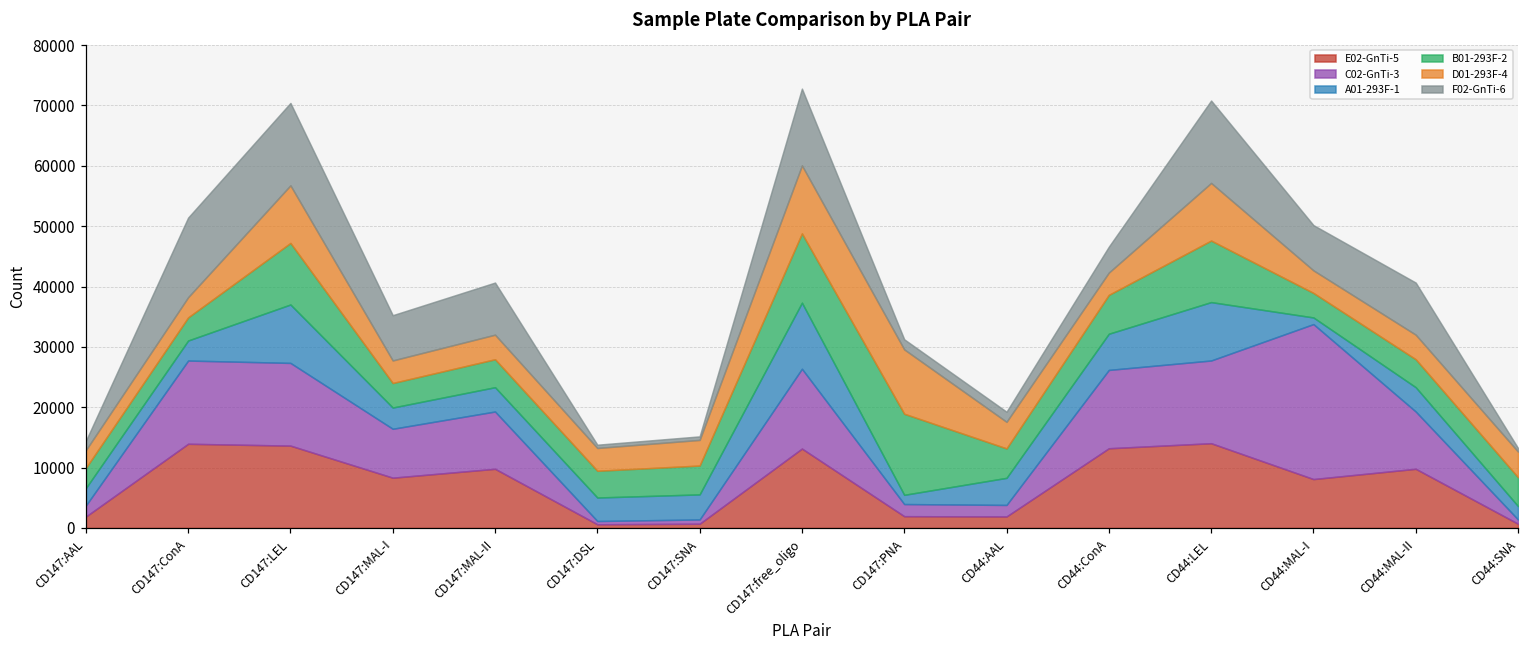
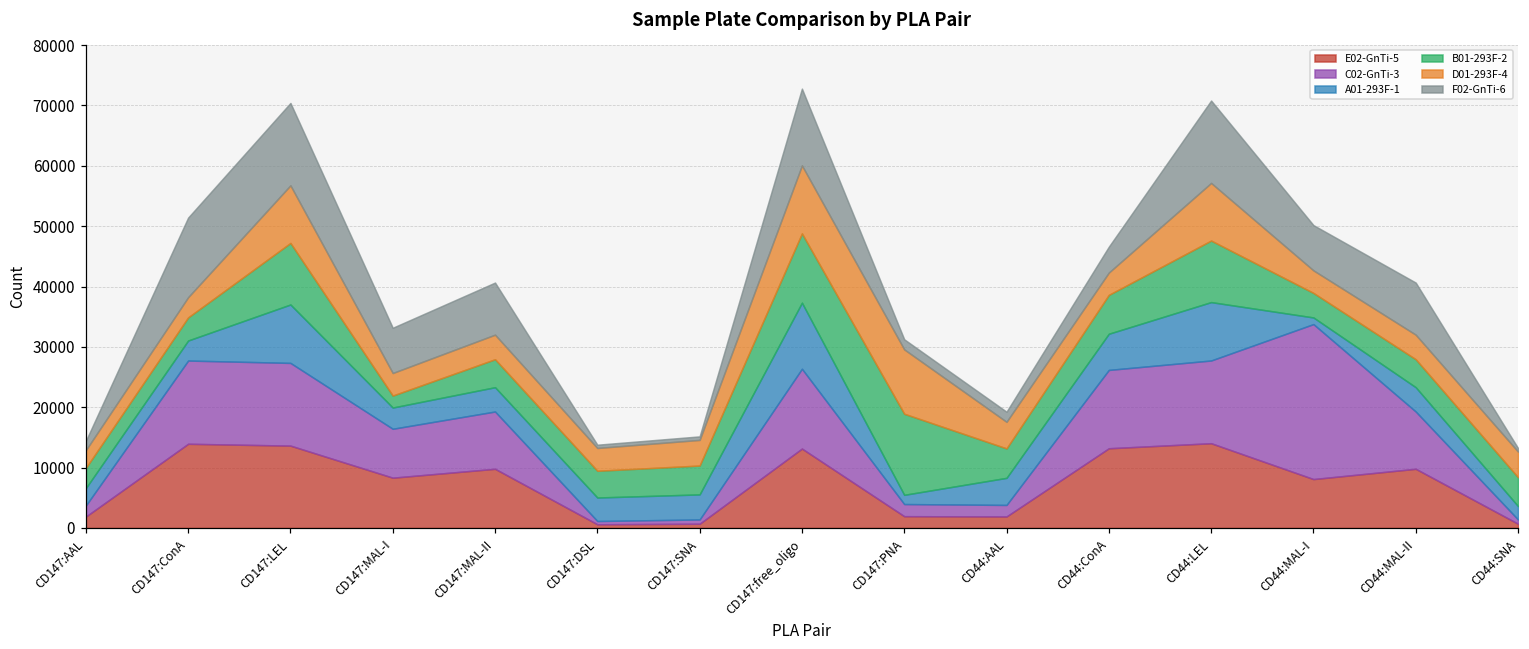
  {
    "E02-GnTi-5": {
      "CD147:AAL": 2000,
      "CD147:ConA": 14000,
      "CD147:LEL": 14000,
      "CD147:MAL-I": 8000,
      "CD147:MAL-II": 10000,
      "CD147:DSL": 1000,
      "CD147:SNA": 1000,
      "CD147:free_oligo": 13000,
      "CD147:PNA": 2000,
      "CD44:AAL": 2000,
      "CD44:ConA": 13000,
      "CD44:LEL": 14000,
      "CD44:MAL-I": 8000,
      "CD44:MAL-II": 10000,
      "CD44:SNA": 1000
    },
    "C02-GnTi-3": {
      "CD147:AAL": 2000,
      "CD147:ConA": 14000,
      "CD147:LEL": 14000,
      "CD147:MAL-I": 8000,
      "CD147:MAL-II": 9000,
      "CD147:DSL": 1000,
      "CD147:SNA": 1000,
      "CD147:free_oligo": 13000,
      "CD147:PNA": 2000,
      "CD44:AAL": 2000,
      "CD44:ConA": 13000,
      "CD44:LEL": 14000,
      "CD44:MAL-I": 26000,
      "CD44:MAL-II": 9000,
      "CD44:SNA": 1000
    },
    "A01-293F-1": {
      "CD147:AAL": 3000,
      "CD147:ConA": 3000,
      "CD147:LEL": 10000,
      "CD147:MAL-I": 4000,
      "CD147:MAL-II": 4000,
      "CD147:DSL": 4000,
      "CD147:SNA": 4000,
      "CD147:free_oligo": 11000,
      "CD147:PNA": 2000,
      "CD44:AAL": 4000,
      "CD44:ConA": 6000,
      "CD44:LEL": 10000,
      "CD44:MAL-I": 1000,
      "CD44:MAL-II": 4000,
      "CD44:SNA": 2000
    },
    "B01-293F-2": {
      "CD147:AAL": 3000,
      "CD147:ConA": 4000,
      "CD147:LEL": 10000,
-     "CD147:MAL-I": 4000,
+     "CD147:MAL-I": 2000,
      "CD147:MAL-II": 5000,
      "CD147:DSL": 4000,
      "CD147:SNA": 5000,
      "CD147:free_oligo": 11000,
      "CD147:PNA": 13000,
      "CD44:AAL": 5000,
      "CD44:ConA": 6000,
      "CD44:LEL": 10000,
      "CD44:MAL-I": 4000,
      "CD44:MAL-II": 5000,
      "CD44:SNA": 5000
    },
    "D01-293F-4": {
      "CD147:AAL": 3000,
      "CD147:ConA": 3000,
      "CD147:LEL": 10000,
      "CD147:MAL-I": 4000,
      "CD147:MAL-II": 4000,
      "CD147:DSL": 4000,
      "CD147:SNA": 4000,
      "CD147:free_oligo": 11000,
      "CD147:PNA": 11000,
      "CD44:AAL": 4000,
      "CD44:ConA": 4000,
      "CD44:LEL": 10000,
      "CD44:MAL-I": 4000,
      "CD44:MAL-II": 4000,
      "CD44:SNA": 4000
    },
    "F02-GnTi-6": {
      "CD147:AAL": 2000,
      "CD147:ConA": 13000,
      "CD147:LEL": 14000,
      "CD147:MAL-I": 7000,
      "CD147:MAL-II": 9000,
      "CD147:DSL": 1000,
      "CD147:SNA": 1000,
      "CD147:free_oligo": 13000,
      "CD147:PNA": 2000,
      "CD44:AAL": 2000,
      "CD44:ConA": 4000,
      "CD44:LEL": 14000,
      "CD44:MAL-I": 7000,
      "CD44:MAL-II": 9000,
      "CD44:SNA": 1000
    }
  }
